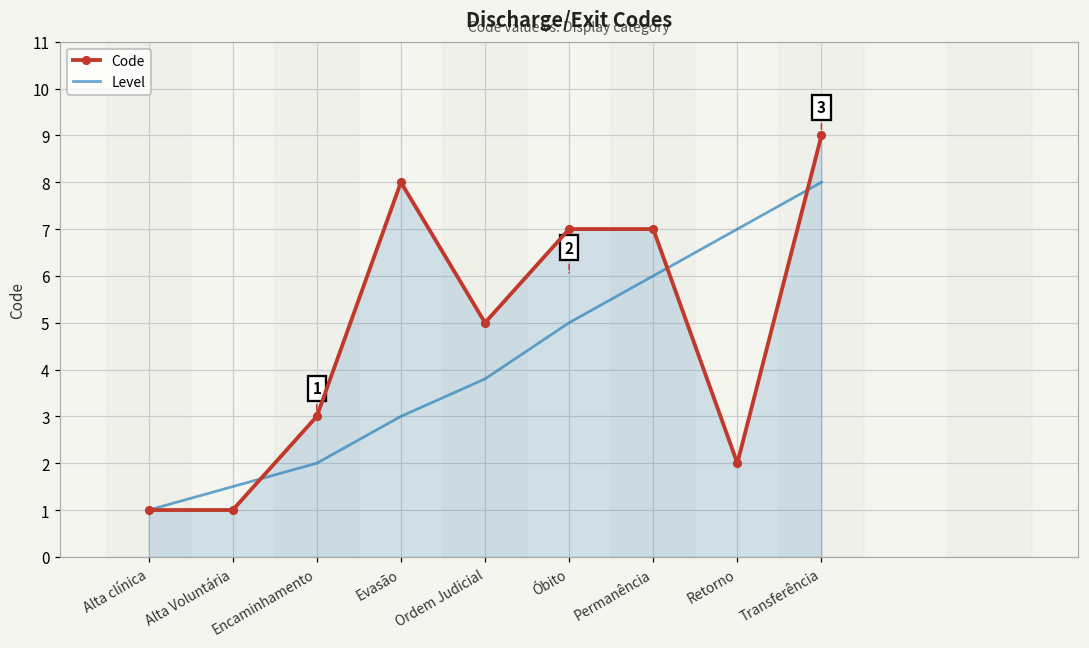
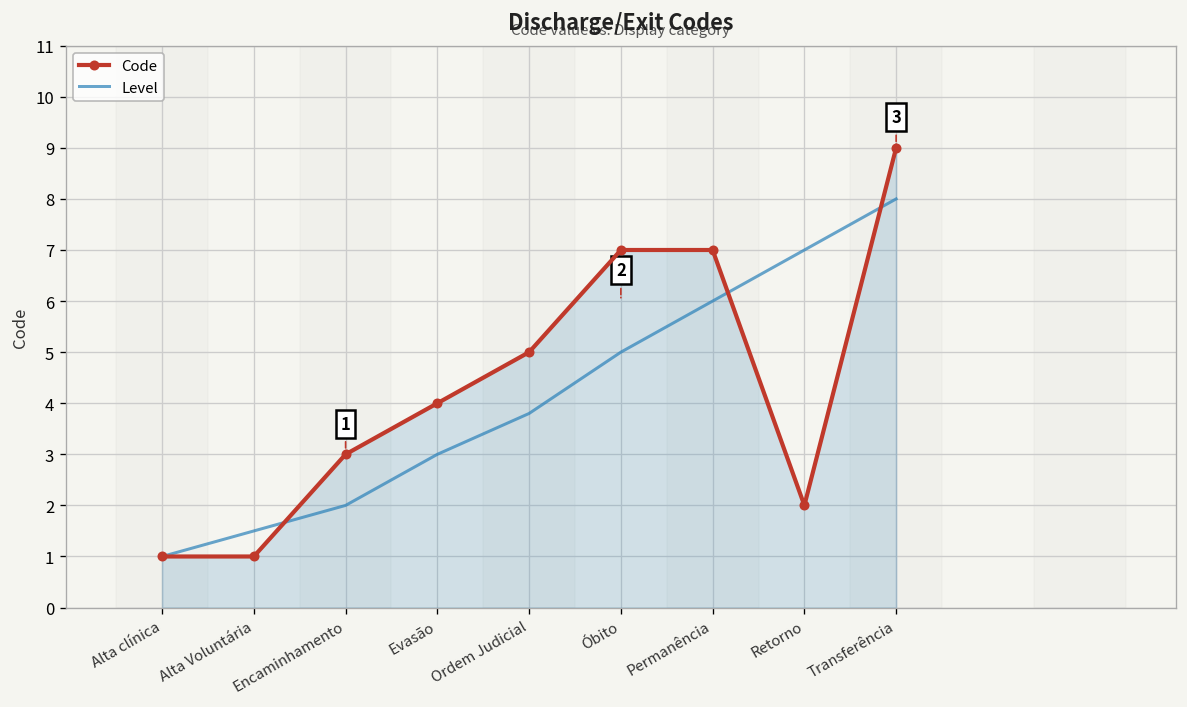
  {
    "Code": {
      "Alta Voluntária": 1,
-     "Evasão": 8,
+     "Evasão": 4,
      "Ordem Judicial": 5,
      "Permanência": 7,
      "Retorno": 2
    },
    "Level": {
      "Alta Voluntária": 1.5,
      "Encaminhamento": 2,
      "Evasão": 3,
      "Ordem Judicial": 3.8,
      "Óbito": 5,
      "Permanência": 6,
      "Retorno": 7,
      "Transferência": 8
    }
  }
